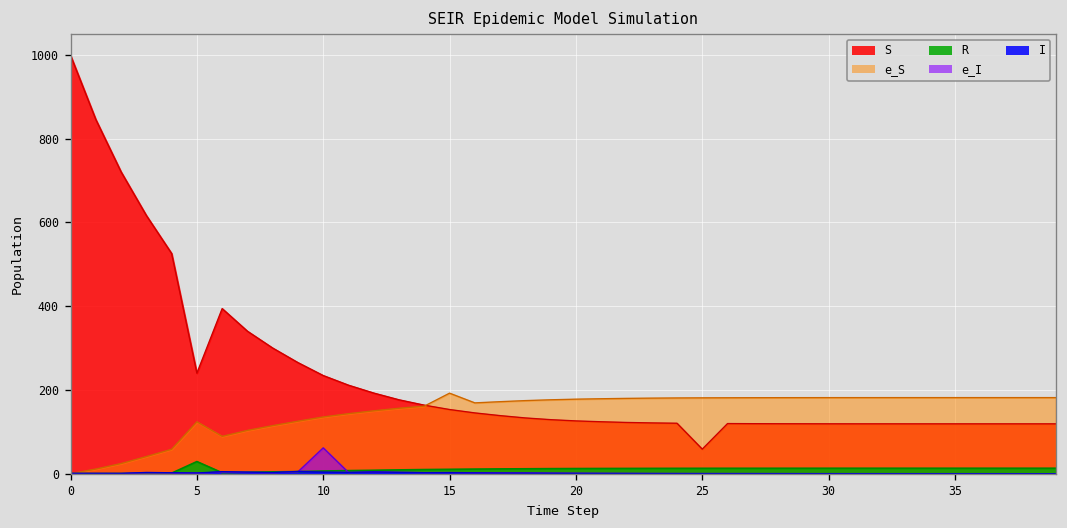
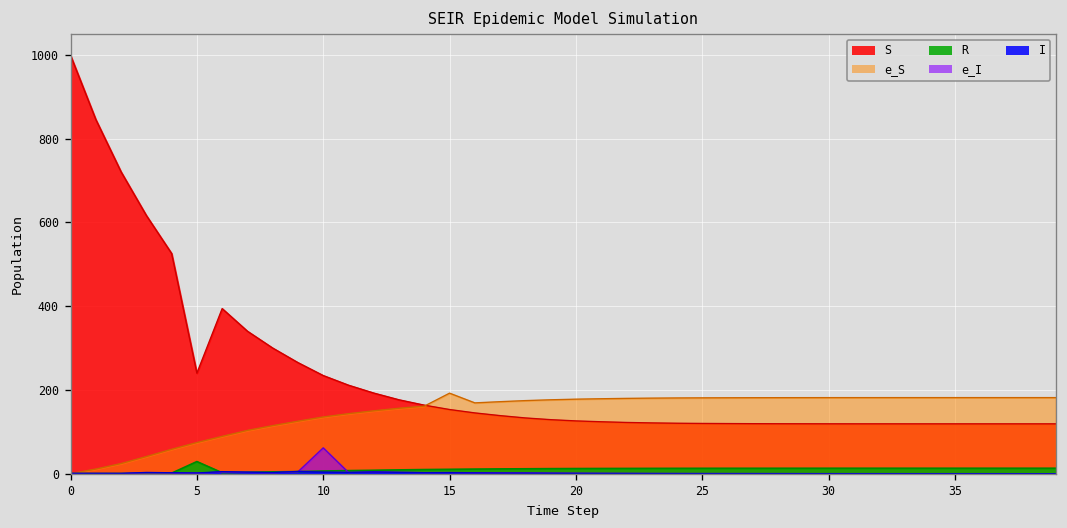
  {
    "S": {
      "0": 1000,
      "5": 240,
      "10": 230,
      "15": 150,
      "20": 130,
-     "25": 60,
+     "25": 120,
      "30": 120,
      "35": 120
    },
    "e_S": {
-     "5": 120,
+     "5": 70,
      "10": 140,
      "15": 190,
      "20": 180,
      "25": 180,
      "30": 180,
      "35": 180
    },
    "R": {
      "5": 30,
      "15": 10,
      "20": 10,
      "25": 10,
      "30": 10,
      "35": 10
    },
    "e_I": {
      "10": 60
    }
  }
